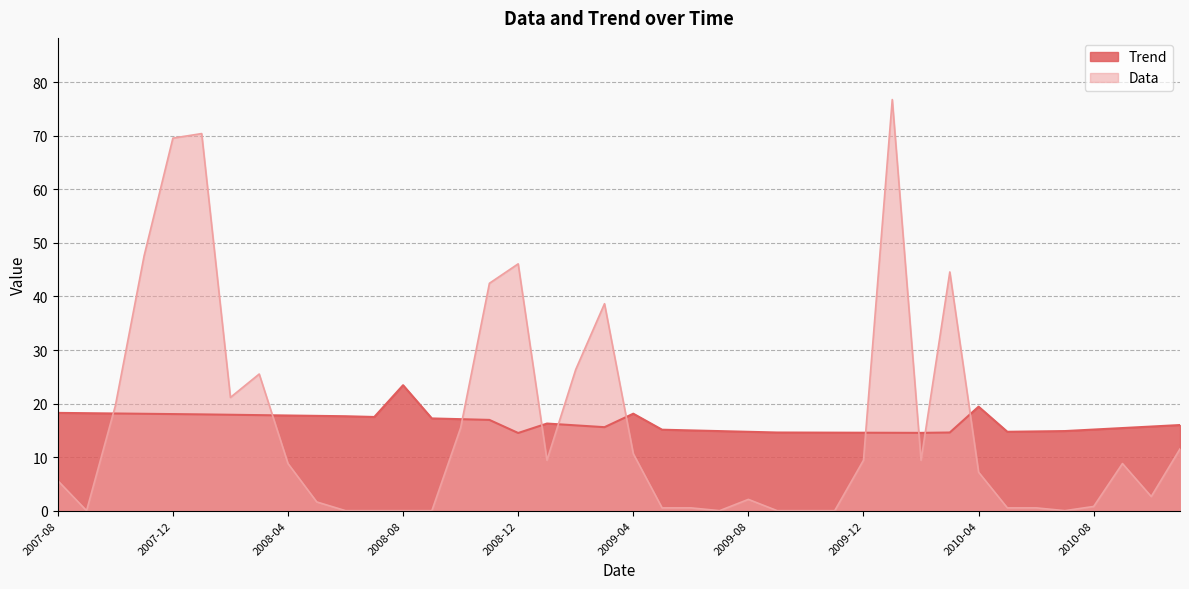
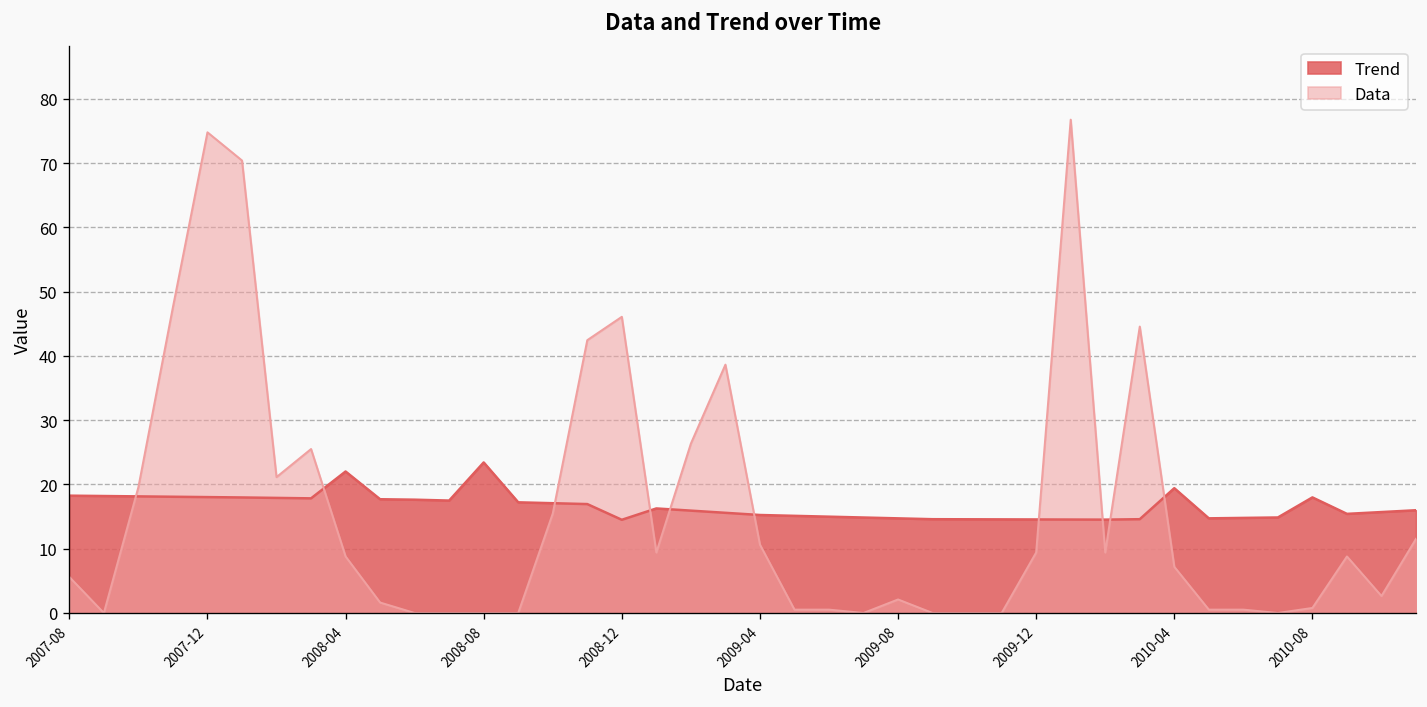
  {
    "Trend": {
      "2007-08": 18,
      "2007-12": 18,
-     "2008-04": 18,
+     "2008-04": 22,
      "2008-08": 23,
      "2008-12": 15,
-     "2009-04": 18,
+     "2009-04": 15,
      "2009-08": 15,
      "2009-12": 15,
      "2010-04": 19,
-     "2010-08": 15
+     "2010-08": 18
    },
    "Data": {
      "2007-08": 6,
-     "2007-12": 70,
+     "2007-12": 75,
      "2008-04": 9,
      "2008-08": 0,
      "2008-12": 46,
      "2009-04": 11,
      "2009-08": 2,
      "2009-12": 9,
      "2010-04": 7,
      "2010-08": 1
    }
  }
